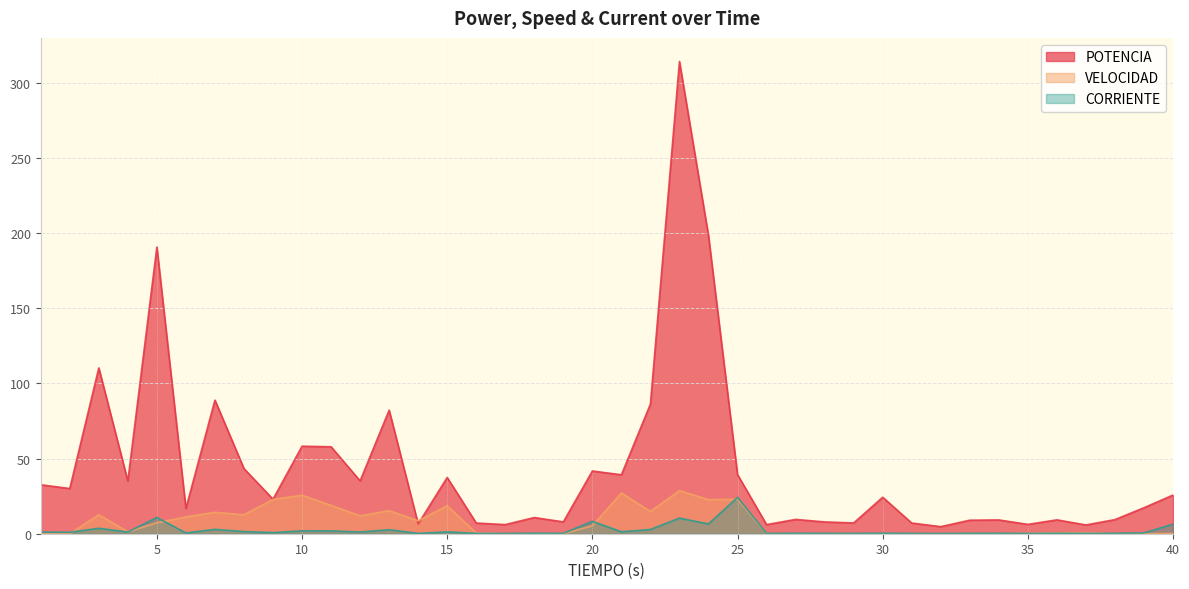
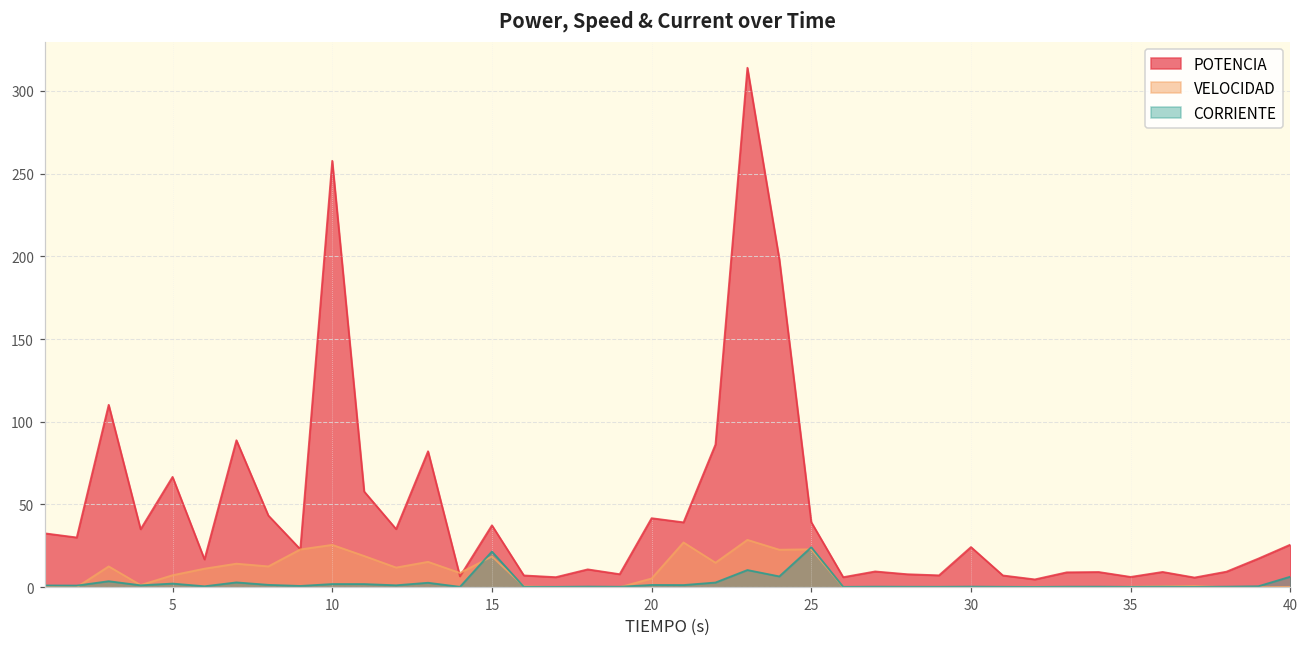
  {
    "POTENCIA": {
-     "5": 191,
-     "10": 58,
+     "5": 67,
+     "10": 258,
      "15": 37,
      "20": 42,
      "25": 39,
      "30": 24,
      "35": 6,
      "40": 26
    },
    "VELOCIDAD": {
      "5": 7,
      "10": 26,
      "15": 19,
      "20": 5,
      "40": 0
    },
    "CORRIENTE": {
-     "5": 11,
+     "5": 2,
      "10": 2,
-     "15": 1,
-     "20": 8,
+     "15": 22,
+     "20": 1,
      "40": 6
    }
  }
